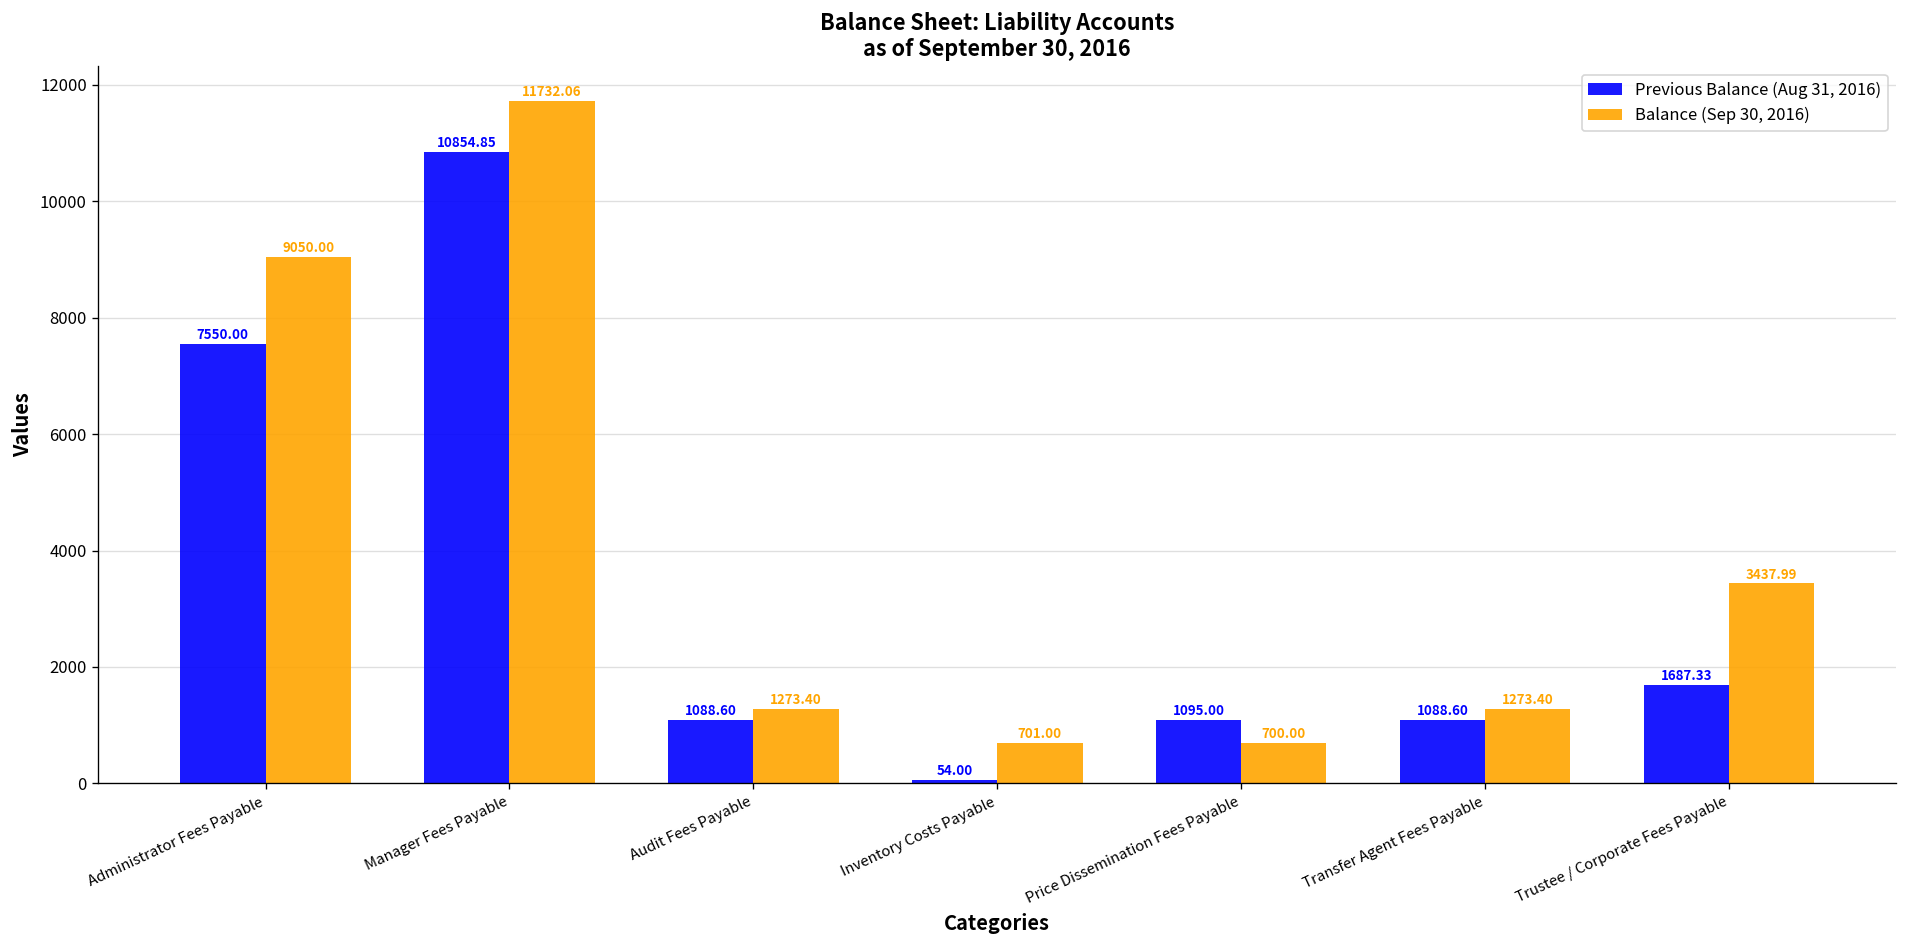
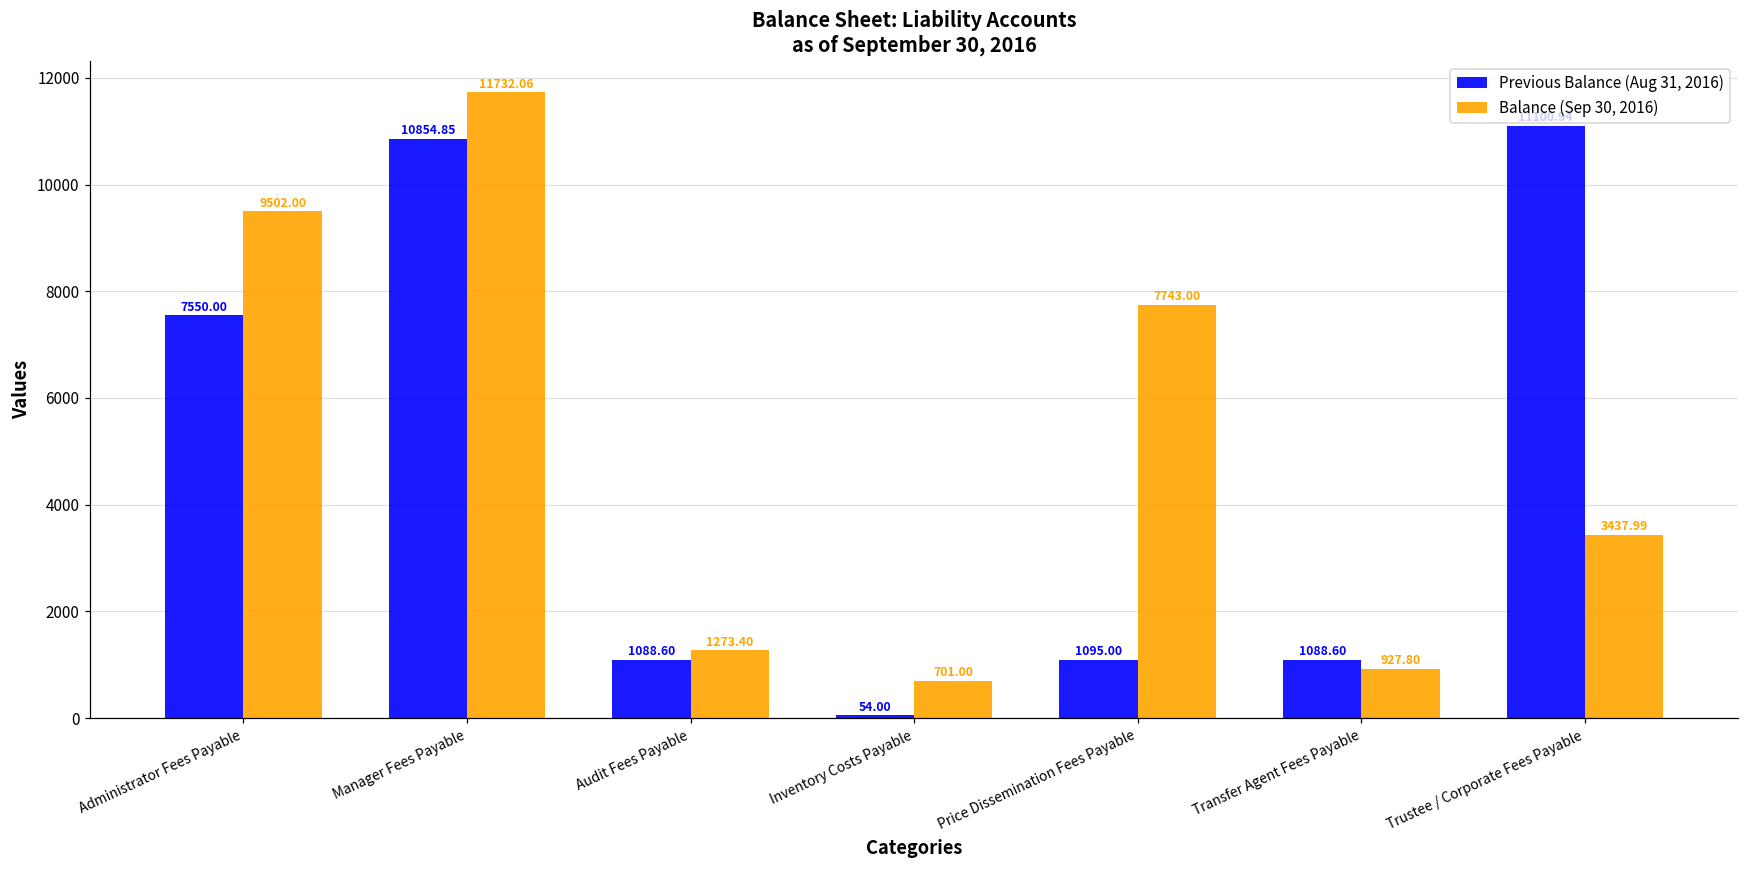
  {
    "Previous Balance (Aug 31, 2016)": {
-     "Trustee / Corporate Fees Payable": 1700
+     "Trustee / Corporate Fees Payable": 11100
    },
    "Balance (Sep 30, 2016)": {
-     "Administrator Fees Payable": 9050.00,
+     "Administrator Fees Payable": 9502.00,
      "Manager Fees Payable": 11732.06,
      "Audit Fees Payable": 1273.40,
      "Inventory Costs Payable": 701.00,
-     "Price Dissemination Fees Payable": 700.00,
-     "Transfer Agent Fees Payable": 1273.40,
+     "Price Dissemination Fees Payable": 7743.00,
+     "Transfer Agent Fees Payable": 927.80,
      "Trustee / Corporate Fees Payable": 3437.99
    }
  }
